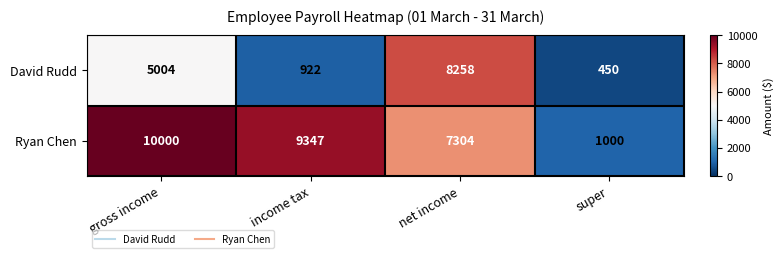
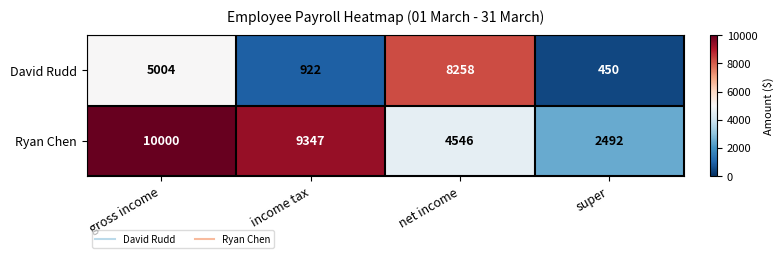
  {
    "David Rudd": {
      "gross income": 5004,
      "income tax": 922,
      "net income": 8258,
      "super": 450
    },
    "Ryan Chen": {
      "gross income": 10000,
      "income tax": 9347,
-     "net income": 7304,
-     "super": 1000
+     "net income": 4546,
+     "super": 2492
    }
  }
